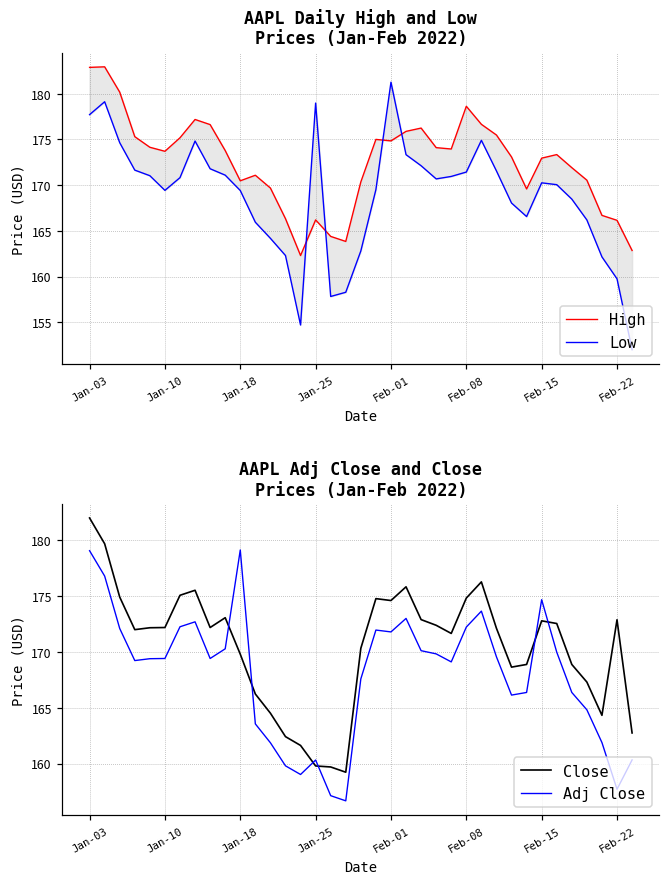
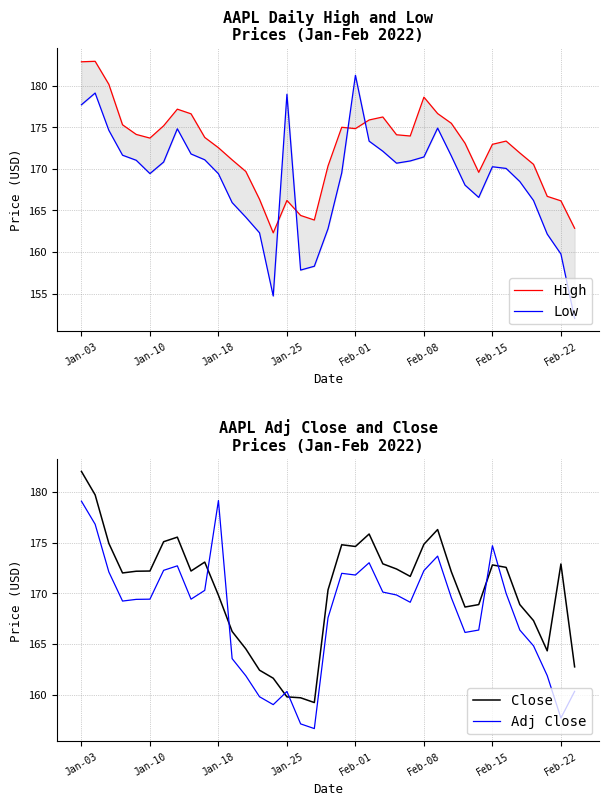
  {
    "AAPL Daily High and Low Prices (Jan-Feb 2022)": {
      "High": {
-       "Jan-18": 170,
+       "Jan-18": 173,
        "Jan-25": 166,
        "Feb-01": 175
      },
      "Low": {
        "Jan-03": 178,
        "Jan-10": 169,
        "Jan-18": 169,
        "Feb-08": 171,
        "Feb-15": 170,
        "Feb-22": 160
      }
    },
    "AAPL Adj Close and Close Prices (Jan-Feb 2022)": {
      "Close": {
        "Jan-03": 182.0,
        "Jan-10": 172.2,
        "Jan-18": 169.8,
        "Jan-25": 159.8,
        "Feb-01": 174.6,
        "Feb-08": 174.8,
        "Feb-15": 172.8,
        "Feb-22": 172.9
      },
      "Adj Close": {
        "Jan-03": 179.1,
        "Jan-10": 169.4,
        "Jan-18": 179.1,
        "Jan-25": 160.3,
        "Feb-01": 171.8,
        "Feb-08": 172.2,
        "Feb-15": 174.7
      }
    }
  }
